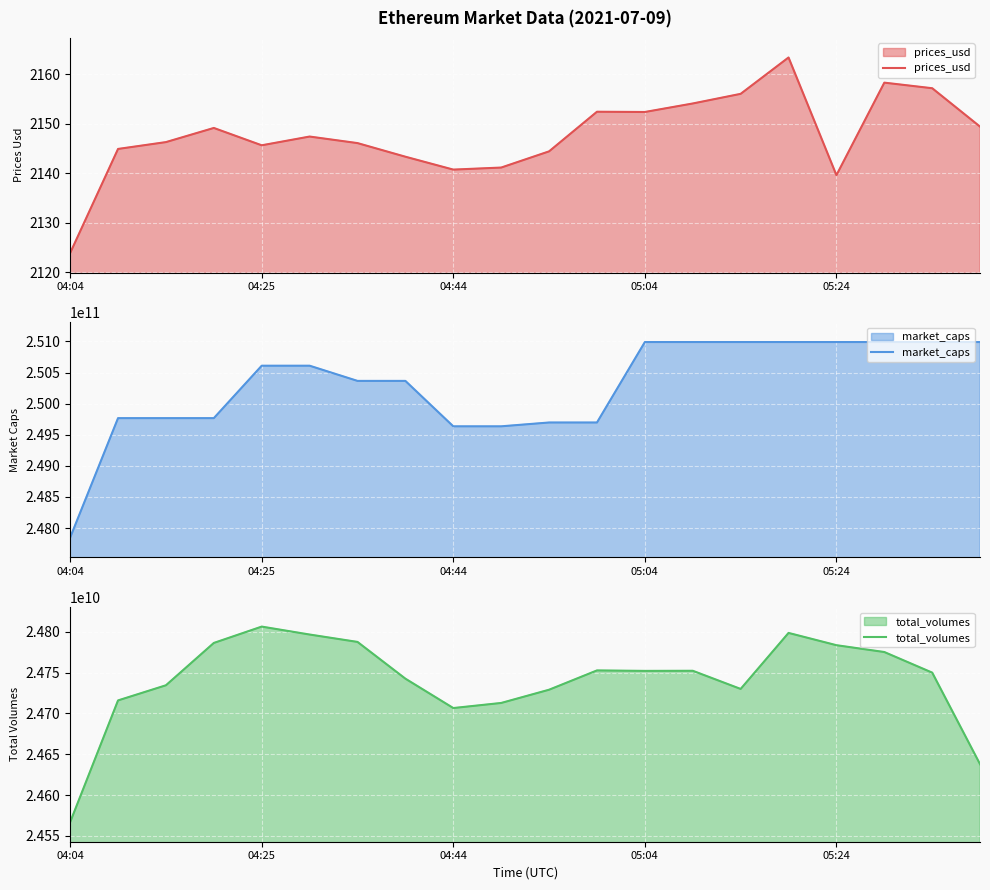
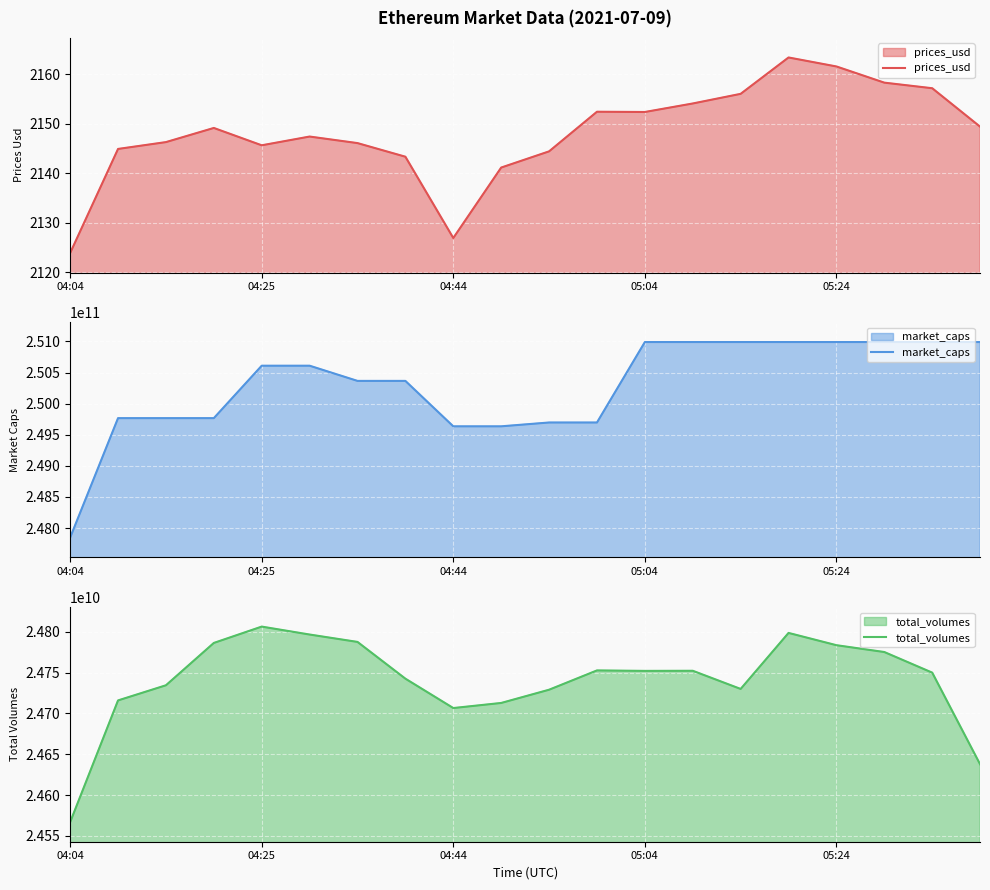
  {
    "Ethereum Market Data (2021-07-09)": {
      "04:04": 2124,
      "04:25": 2146,
-     "04:44": 2141,
+     "04:44": 2127,
      "05:04": 2152,
-     "05:24": 2140
+     "05:24": 2162
    }
  }
